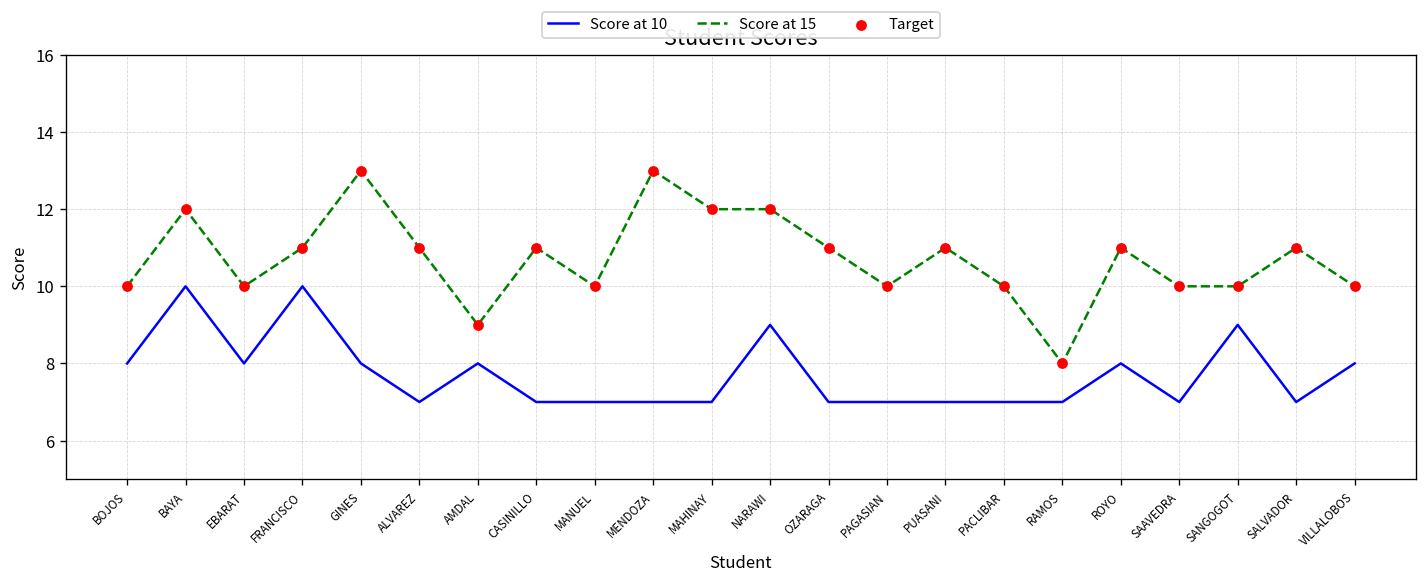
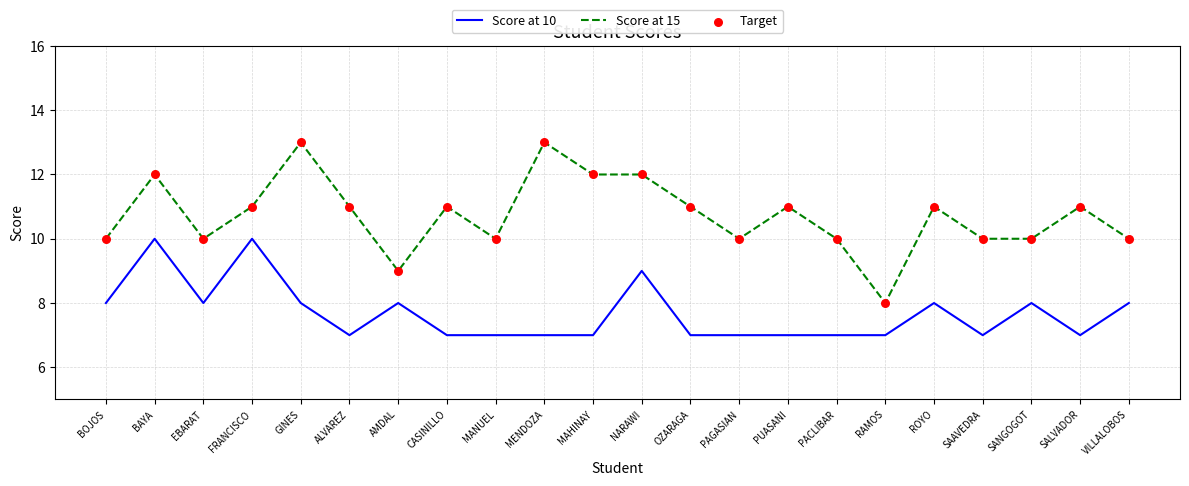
  {
    "Score at 10": {
      "BOJOS": 8,
      "BAYA": 10,
      "EBARAT": 8,
      "FRANCISCO": 10,
      "GINES": 8,
      "ALVAREZ": 7,
      "AMDAL": 8,
      "CASINILLO": 7,
      "MANUEL": 7,
      "MENDOZA": 7,
      "MAHINAY": 7,
      "NARAWI": 9,
      "OZARAGA": 7,
      "PAGASIAN": 7,
      "PUASANI": 7,
      "PACLIBAR": 7,
      "RAMOS": 7,
      "ROYO": 8,
      "SAAVEDRA": 7,
-     "SANGOGOT": 9,
+     "SANGOGOT": 8,
      "SALVADOR": 7,
      "VILLALOBOS": 8
    },
    "Target": {
      "BOJOS": 10,
      "BAYA": 12,
      "EBARAT": 10,
      "FRANCISCO": 11,
      "GINES": 13,
      "ALVAREZ": 11,
      "AMDAL": 9,
      "CASINILLO": 11,
      "MANUEL": 10,
      "MENDOZA": 13,
      "MAHINAY": 12,
      "NARAWI": 12,
      "OZARAGA": 11,
      "PAGASIAN": 10,
      "PUASANI": 11,
      "PACLIBAR": 10,
      "RAMOS": 8,
      "ROYO": 11,
      "SAAVEDRA": 10,
      "SANGOGOT": 10,
      "SALVADOR": 11,
      "VILLALOBOS": 10
    }
  }
